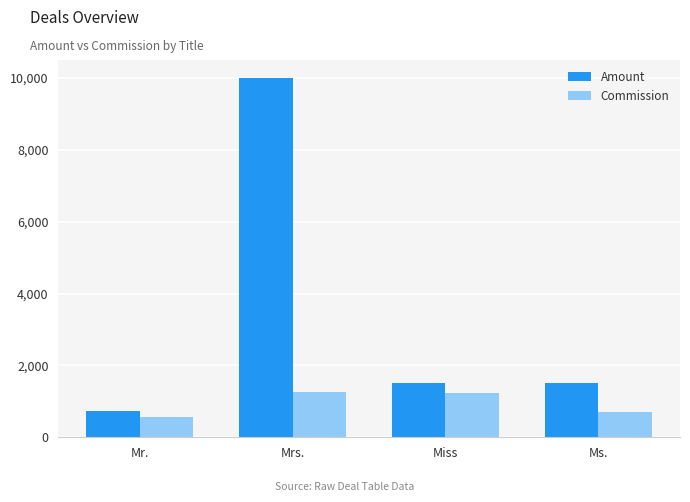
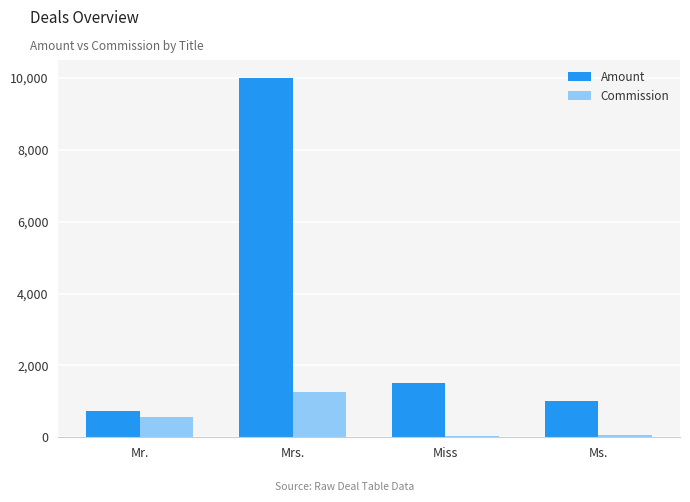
  {
    "Amount": {
      "Mr.": "700",
      "Mrs.": "10,000",
      "Miss": "1,500",
-     "Ms.": "1,500"
+     "Ms.": "1,000"
    },
    "Commission": {
      "Mr.": "600",
      "Mrs.": "1,200",
-     "Miss": "1,200",
-     "Ms.": "700"
+     "Miss": "0",
+     "Ms.": "100"
    }
  }
